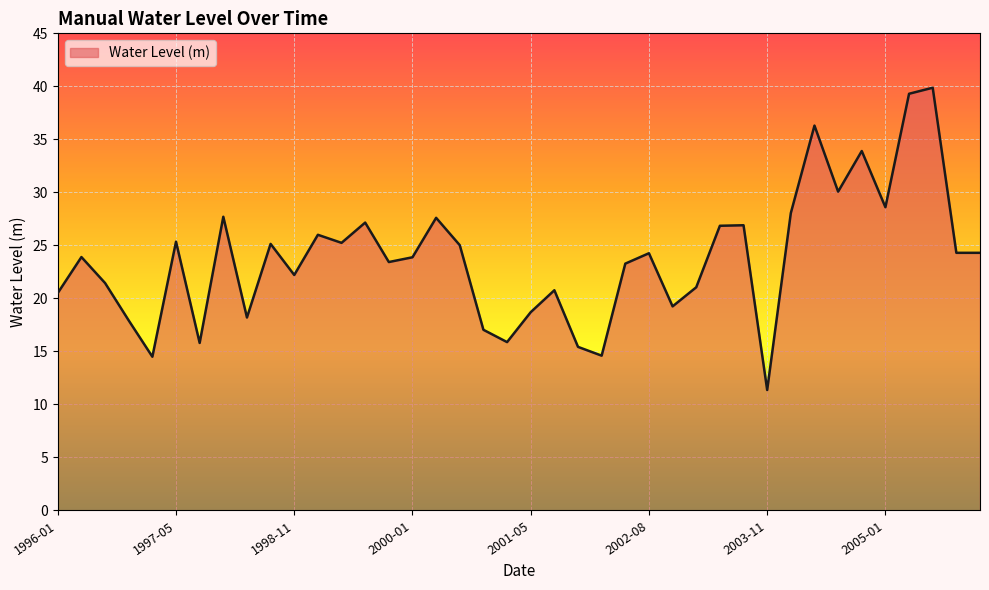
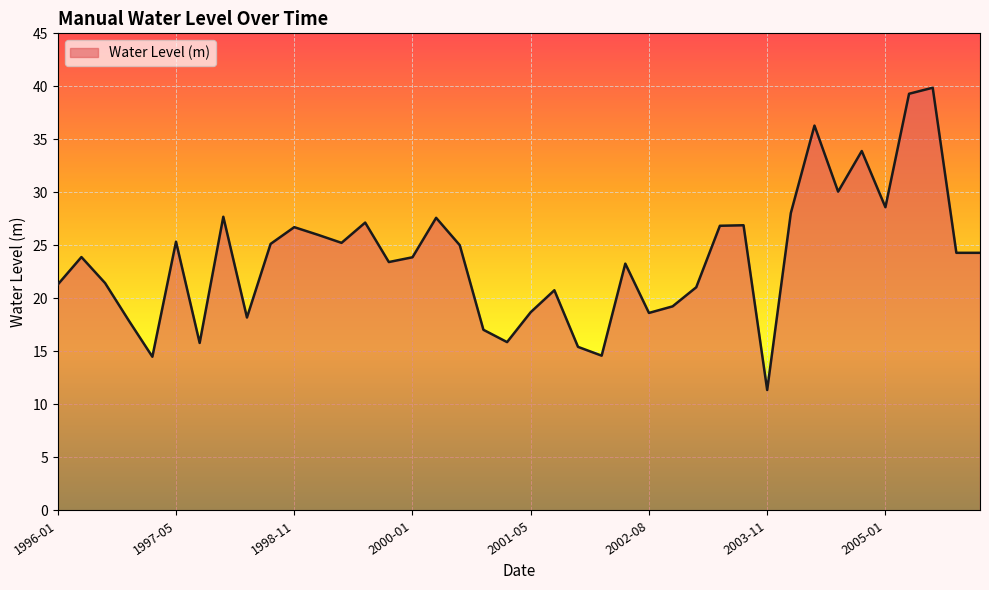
  {
-   "1996-01": 20.5,
+   "1996-01": 21.3,
    "1997-05": 25.4,
-   "1998-11": 22.2,
+   "1998-11": 26.7,
    "2000-01": 23.9,
    "2001-05": 18.7,
-   "2002-08": 24.3,
+   "2002-08": 18.6,
    "2003-11": 11.4,
    "2005-01": 28.6
  }
